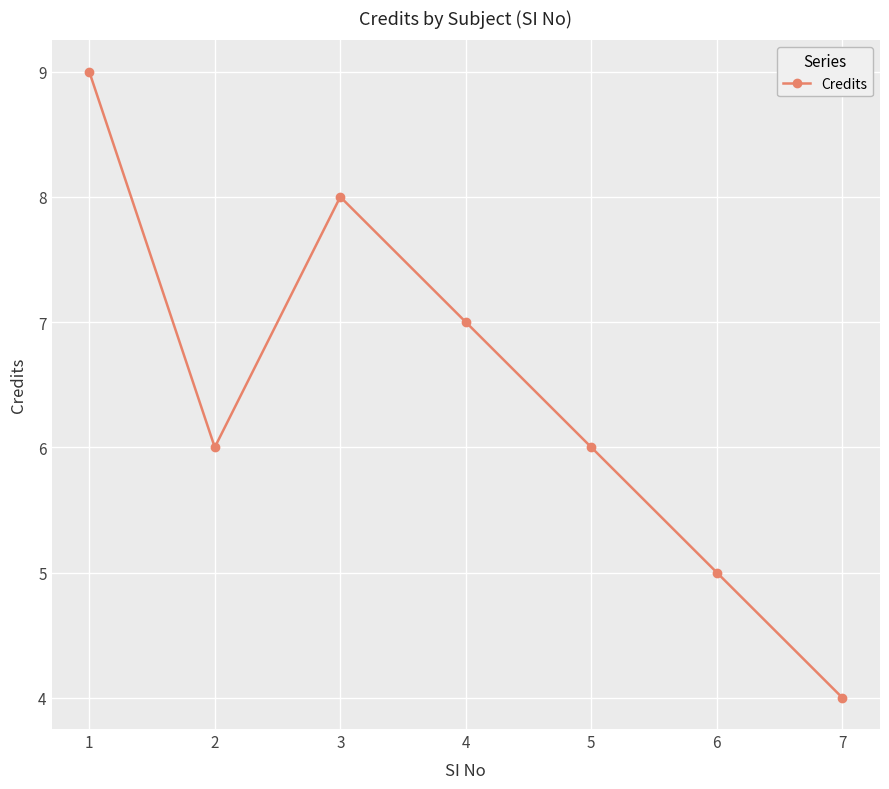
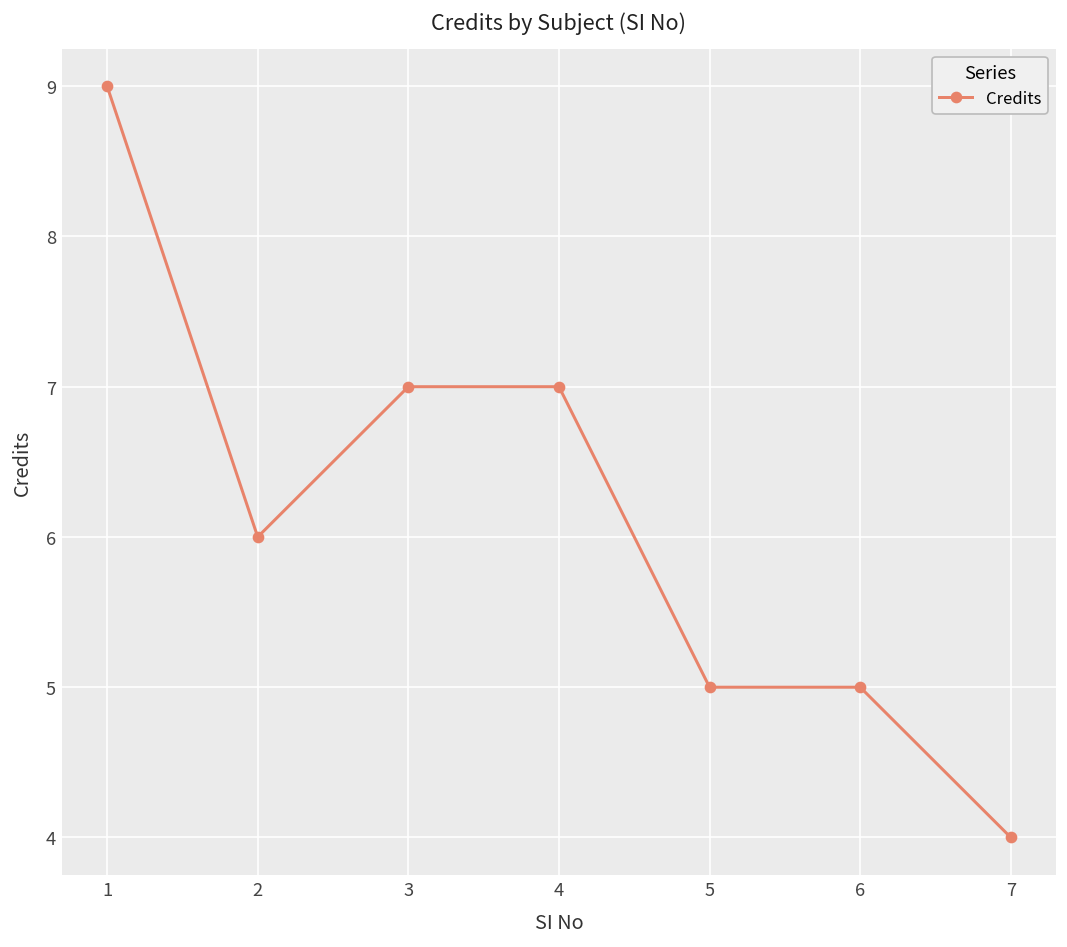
  {
    "1": 9,
    "2": 6,
-   "3": 8,
+   "3": 7,
    "4": 7,
-   "5": 6,
+   "5": 5,
    "6": 5,
    "7": 4
  }
